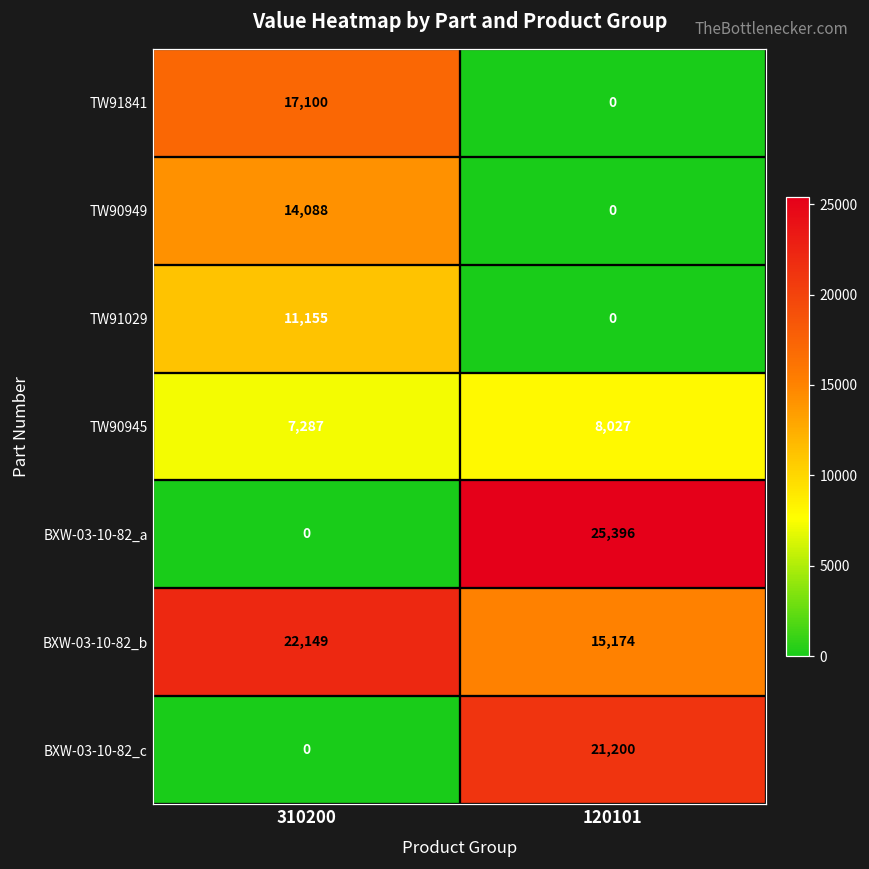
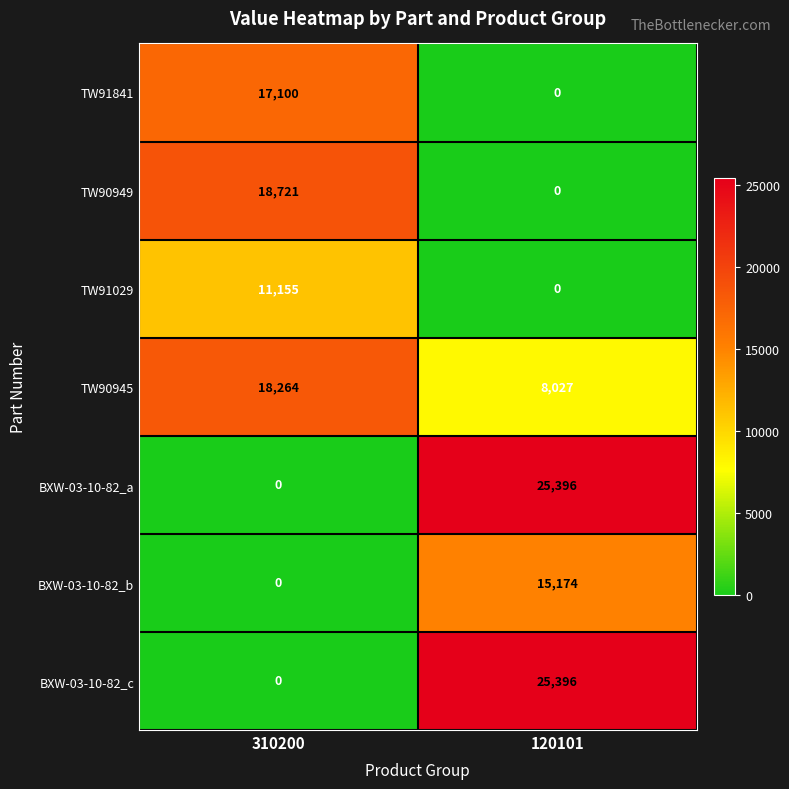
  {
    "TW91841": {
      "310200": "17,100",
      "120101": "0"
    },
    "TW90949": {
-     "310200": "14,088",
+     "310200": "18,721",
      "120101": "0"
    },
    "TW91029": {
      "310200": "11,155",
      "120101": "0"
    },
    "TW90945": {
-     "310200": "7,287",
+     "310200": "18,264",
      "120101": "8,027"
    },
    "BXW-03-10-82_a": {
      "310200": "0",
      "120101": "25,396"
    },
    "BXW-03-10-82_b": {
-     "310200": "22,149",
+     "310200": "0",
      "120101": "15,174"
    },
    "BXW-03-10-82_c": {
      "310200": "0",
-     "120101": "21,200"
+     "120101": "25,396"
    }
  }
